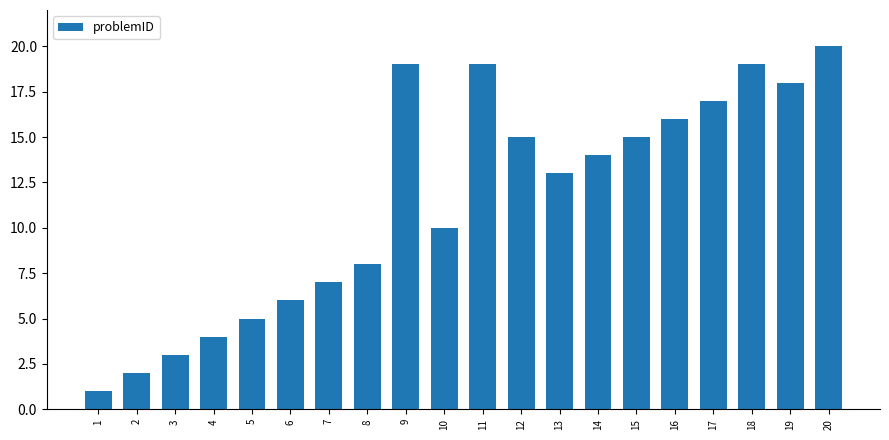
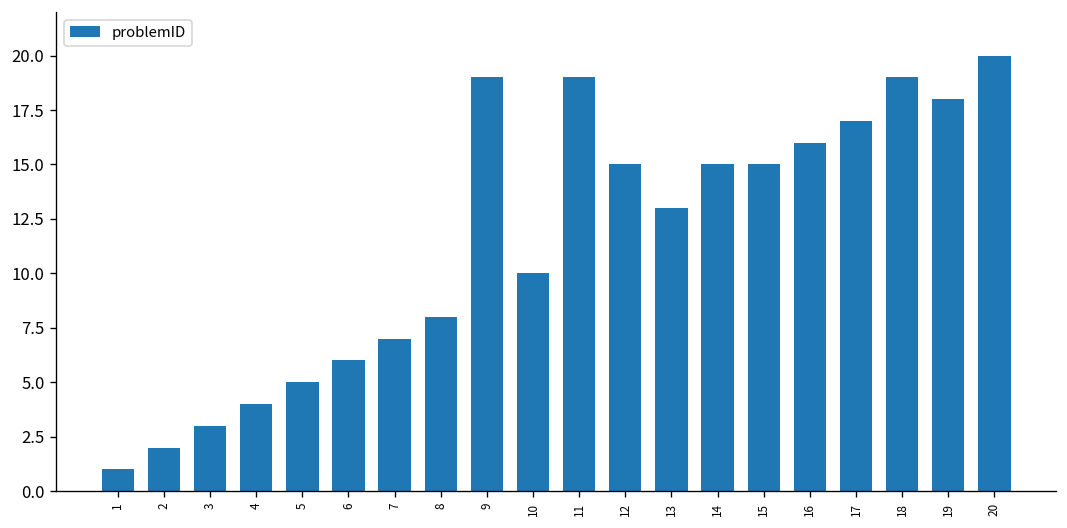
  {
    "1": 1,
    "2": 2,
    "3": 3,
    "4": 4,
    "5": 5,
    "6": 6,
    "7": 7,
    "8": 8,
    "9": 19,
    "10": 10,
    "11": 19,
    "12": 15,
    "13": 13,
-   "14": 14,
+   "14": 15,
    "15": 15,
    "16": 16,
    "17": 17,
    "18": 19,
    "19": 18,
    "20": 20
  }
